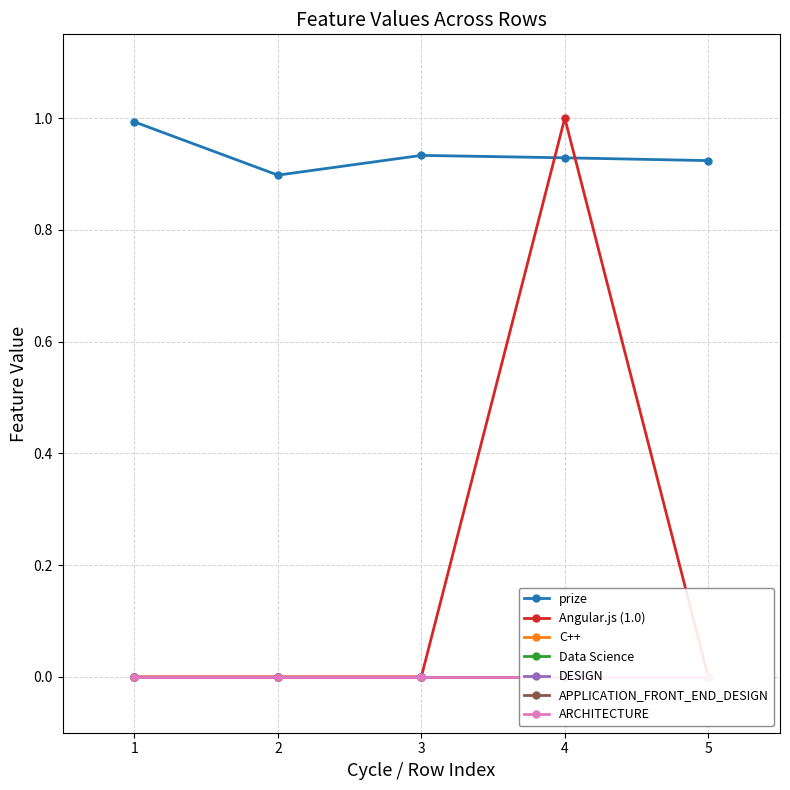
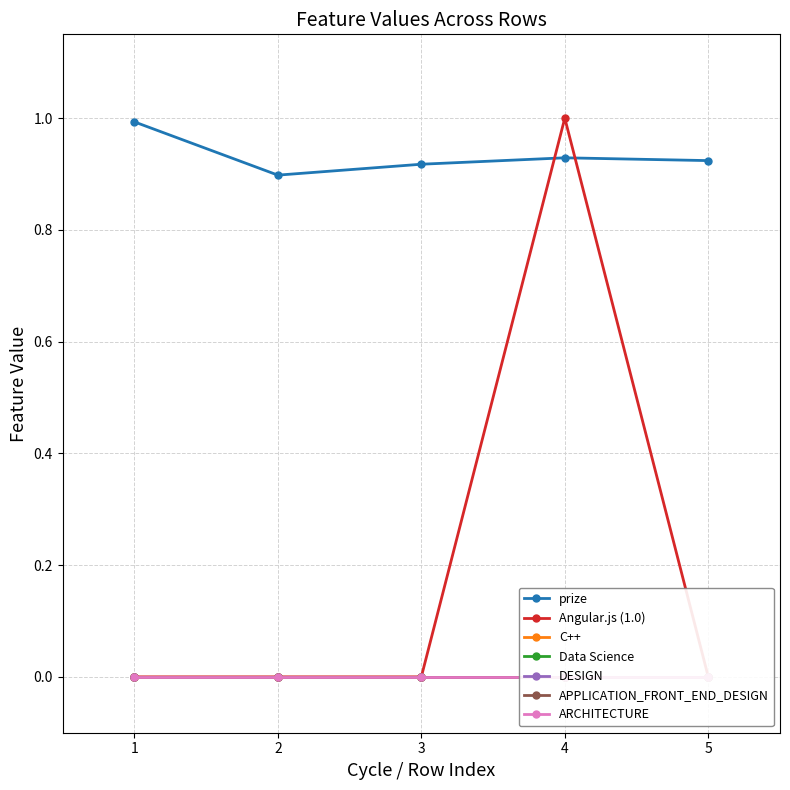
  {
    "prize": {
      "1": 0.99,
      "2": 0.90,
-     "3": 0.93,
+     "3": 0.92,
      "4": 0.93,
      "5": 0.92
    },
    "Angular.js (1.0)": {
      "4": 1.00
    }
  }
